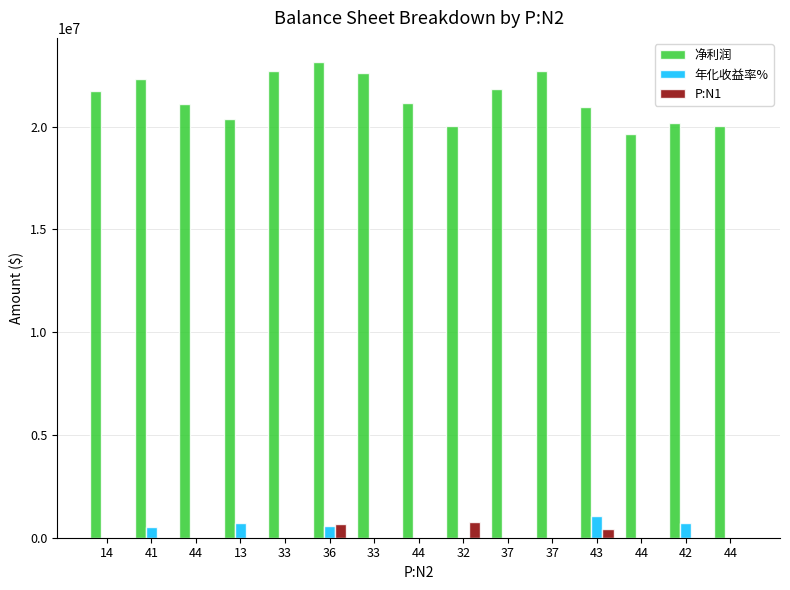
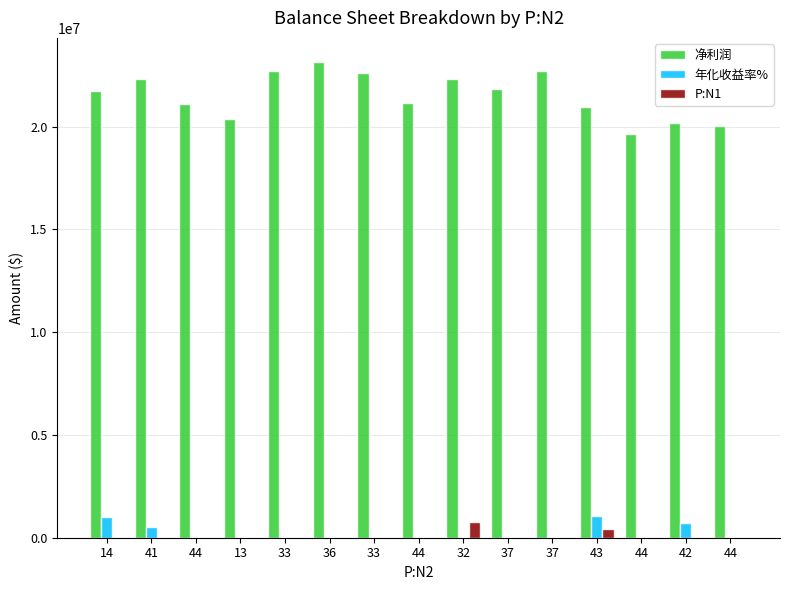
  {
    "净利润": {
      "14": 21700000,
      "41": 22300000,
      "13": 20400000,
      "36": 23200000,
-     "32": 20000000,
+     "32": 22300000,
      "43": 21000000,
      "42": 20200000
    },
    "年化收益率%": {
-     "14": 0,
+     "14": 1000000,
      "41": 500000,
-     "13": 700000,
-     "36": 600000,
+     "13": 0,
+     "36": 0,
      "43": 1100000,
      "42": 700000
    },
    "P:N1": {
-     "36": 700000,
+     "36": 0,
      "32": 800000,
      "43": 400000
    }
  }
